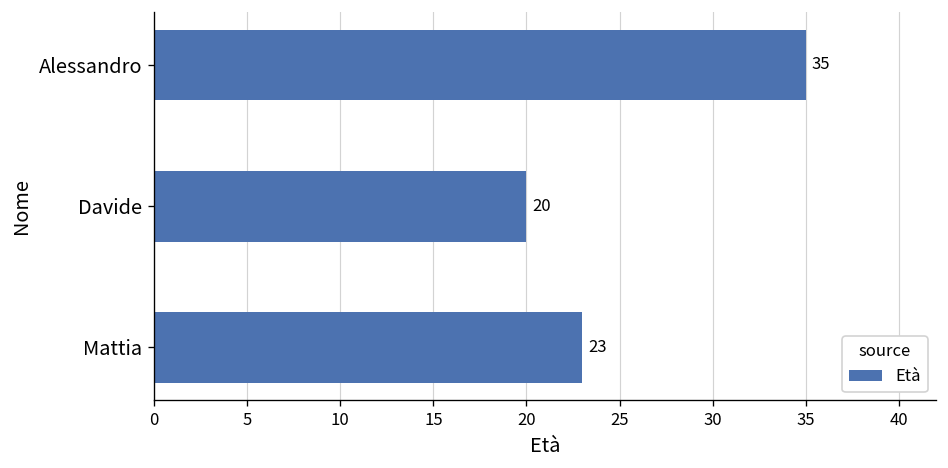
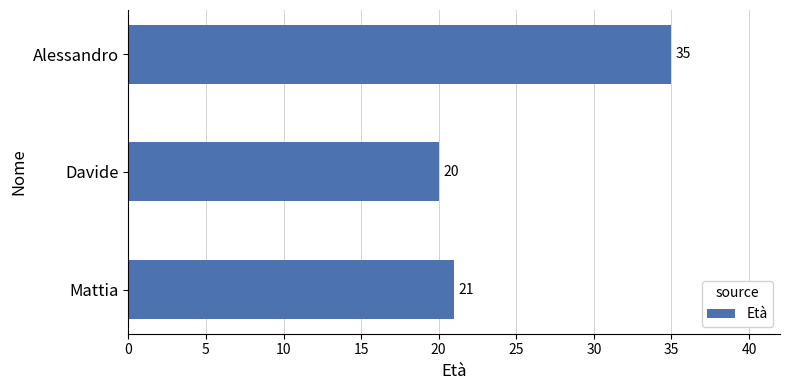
  {
    "Alessandro": 35,
    "Davide": 20,
-   "Mattia": 23
+   "Mattia": 21
  }
